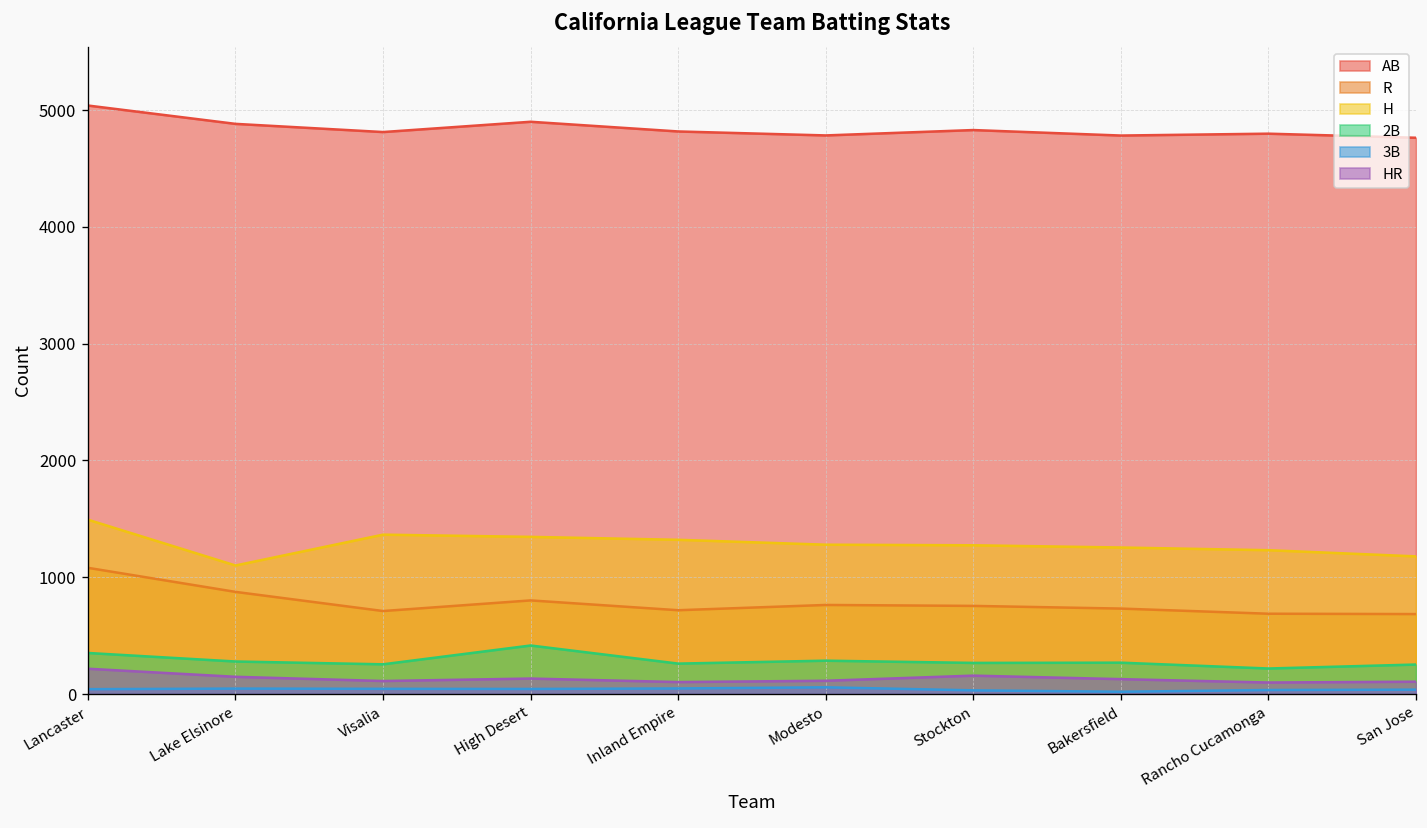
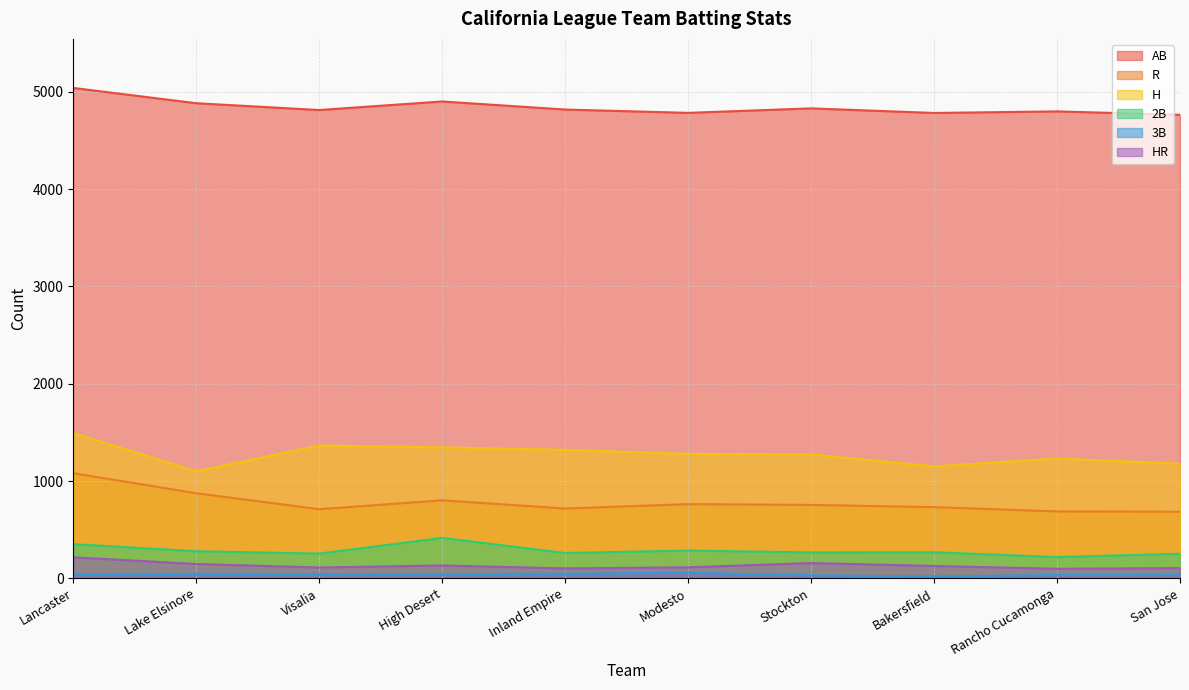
  {
    "H": {
      "Lancaster": 1500,
      "Lake Elsinore": 1100,
      "Visalia": 1400,
      "High Desert": 1300,
      "Inland Empire": 1300,
      "Modesto": 1300,
      "Stockton": 1300,
-     "Bakersfield": 1300,
+     "Bakersfield": 1200,
      "Rancho Cucamonga": 1200,
      "San Jose": 1200
    },
    "2B": {
      "Lancaster": 400,
      "Lake Elsinore": 300,
      "Visalia": 300,
      "High Desert": 400,
      "Inland Empire": 300,
      "Modesto": 300,
      "Stockton": 300,
      "Bakersfield": 300,
      "Rancho Cucamonga": 200,
      "San Jose": 300
    },
    "3B": {
      "Lancaster": 0,
      "Lake Elsinore": 0,
      "Visalia": 0,
      "High Desert": 0,
      "Inland Empire": 0,
      "Modesto": 100,
      "Stockton": 0,
      "Bakersfield": 0,
      "Rancho Cucamonga": 0,
      "San Jose": 0
    },
    "HR": {
      "Lancaster": 200,
      "Lake Elsinore": 100,
      "Visalia": 100,
      "High Desert": 100,
      "Inland Empire": 100,
      "Modesto": 100,
      "Stockton": 200,
      "Bakersfield": 100,
      "Rancho Cucamonga": 100,
      "San Jose": 100
    }
  }
